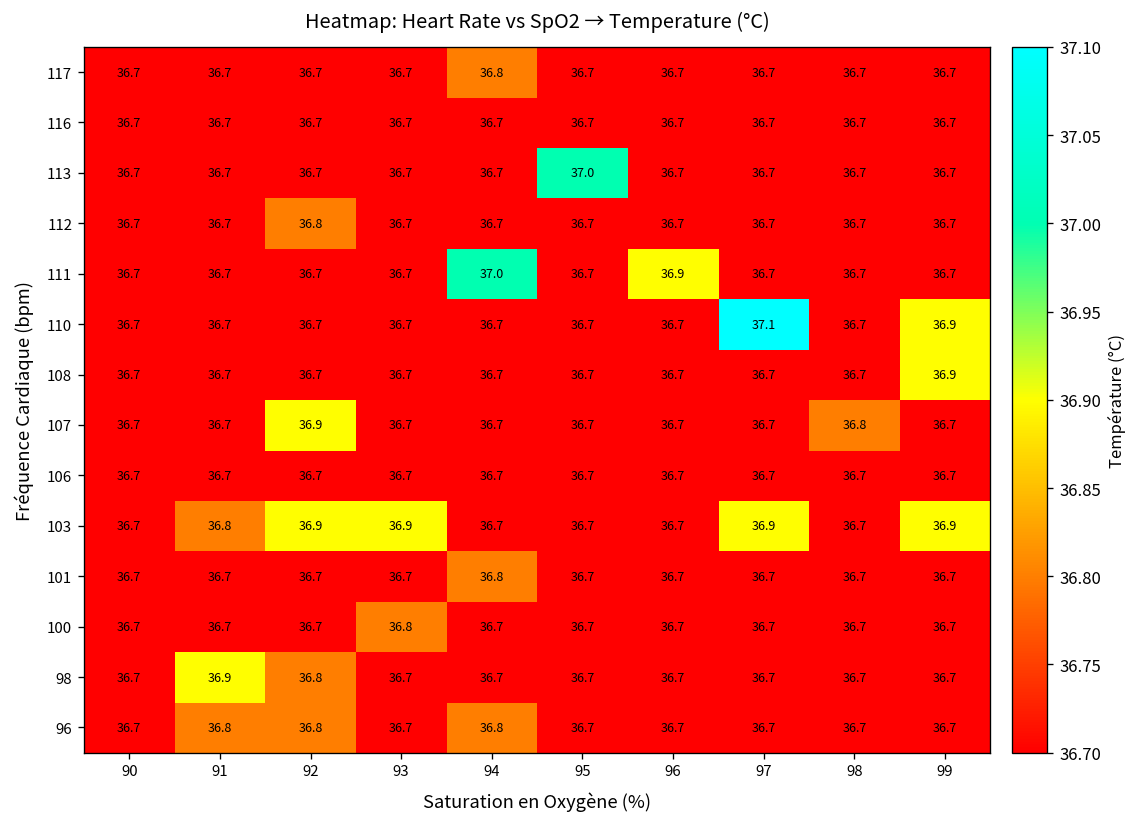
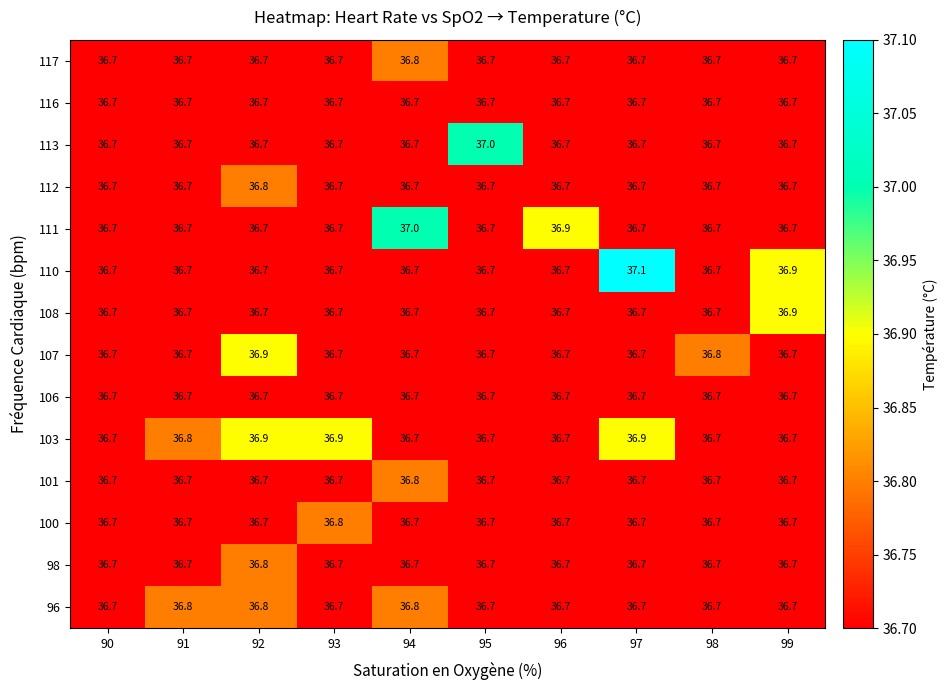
  {
    "117": {
      "90": 36.7,
      "91": 36.7,
      "92": 36.7,
      "93": 36.7,
      "94": 36.8,
      "95": 36.7,
      "96": 36.7,
      "97": 36.7,
      "98": 36.7,
      "99": 36.7
    },
    "116": {
      "90": 36.7,
      "91": 36.7,
      "92": 36.7,
      "93": 36.7,
      "94": 36.7,
      "95": 36.7,
      "96": 36.7,
      "97": 36.7,
      "98": 36.7,
      "99": 36.7
    },
    "113": {
      "90": 36.7,
      "91": 36.7,
      "92": 36.7,
      "93": 36.7,
      "94": 36.7,
      "95": 37.0,
      "96": 36.7,
      "97": 36.7,
      "98": 36.7,
      "99": 36.7
    },
    "112": {
      "90": 36.7,
      "91": 36.7,
      "92": 36.8,
      "93": 36.7,
      "94": 36.7,
      "95": 36.7,
      "96": 36.7,
      "97": 36.7,
      "98": 36.7,
      "99": 36.7
    },
    "111": {
      "90": 36.7,
      "91": 36.7,
      "92": 36.7,
      "93": 36.7,
      "94": 37.0,
      "95": 36.7,
      "96": 36.9,
      "97": 36.7,
      "98": 36.7,
      "99": 36.7
    },
    "110": {
      "90": 36.7,
      "91": 36.7,
      "92": 36.7,
      "93": 36.7,
      "94": 36.7,
      "95": 36.7,
      "96": 36.7,
      "97": 37.1,
      "98": 36.7,
      "99": 36.9
    },
    "108": {
      "90": 36.7,
      "91": 36.7,
      "92": 36.7,
      "93": 36.7,
      "94": 36.7,
      "95": 36.7,
      "96": 36.7,
      "97": 36.7,
      "98": 36.7,
      "99": 36.9
    },
    "107": {
      "90": 36.7,
      "91": 36.7,
      "92": 36.9,
      "93": 36.7,
      "94": 36.7,
      "95": 36.7,
      "96": 36.7,
      "97": 36.7,
      "98": 36.8,
      "99": 36.7
    },
    "106": {
      "90": 36.7,
      "91": 36.7,
      "92": 36.7,
      "93": 36.7,
      "94": 36.7,
      "95": 36.7,
      "96": 36.7,
      "97": 36.7,
      "98": 36.7,
      "99": 36.7
    },
    "103": {
      "90": 36.7,
      "91": 36.8,
      "92": 36.9,
      "93": 36.9,
      "94": 36.7,
      "95": 36.7,
      "96": 36.7,
      "97": 36.9,
      "98": 36.7,
-     "99": 36.9
+     "99": 36.7
    },
    "101": {
      "90": 36.7,
      "91": 36.7,
      "92": 36.7,
      "93": 36.7,
      "94": 36.8,
      "95": 36.7,
      "96": 36.7,
      "97": 36.7,
      "98": 36.7,
      "99": 36.7
    },
    "100": {
      "90": 36.7,
      "91": 36.7,
      "92": 36.7,
      "93": 36.8,
      "94": 36.7,
      "95": 36.7,
      "96": 36.7,
      "97": 36.7,
      "98": 36.7,
      "99": 36.7
    },
    "98": {
      "90": 36.7,
-     "91": 36.9,
+     "91": 36.7,
      "92": 36.8,
      "93": 36.7,
      "94": 36.7,
      "95": 36.7,
      "96": 36.7,
      "97": 36.7,
      "98": 36.7,
      "99": 36.7
    },
    "96": {
      "90": 36.7,
      "91": 36.8,
      "92": 36.8,
      "93": 36.7,
      "94": 36.8,
      "95": 36.7,
      "96": 36.7,
      "97": 36.7,
      "98": 36.7,
      "99": 36.7
    }
  }
